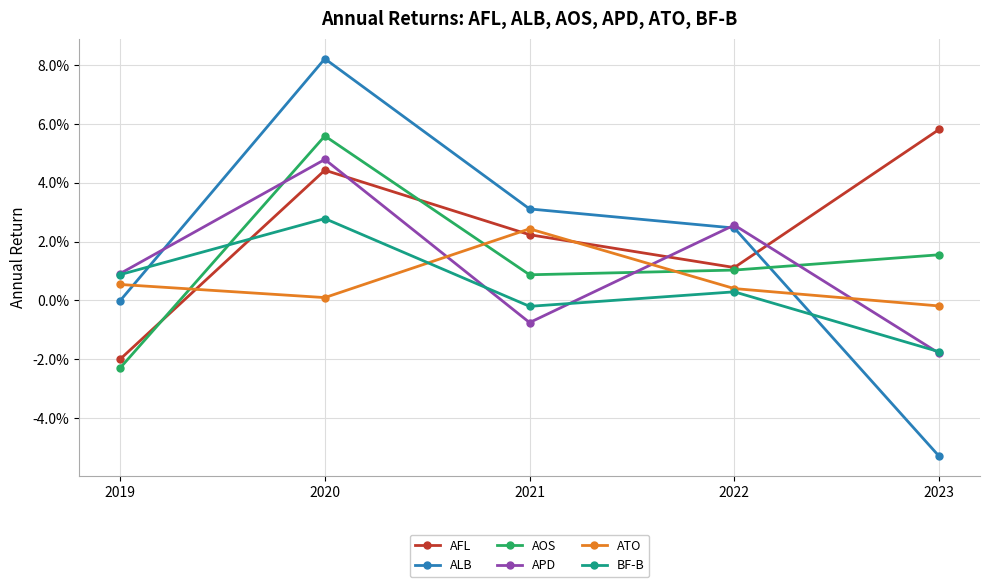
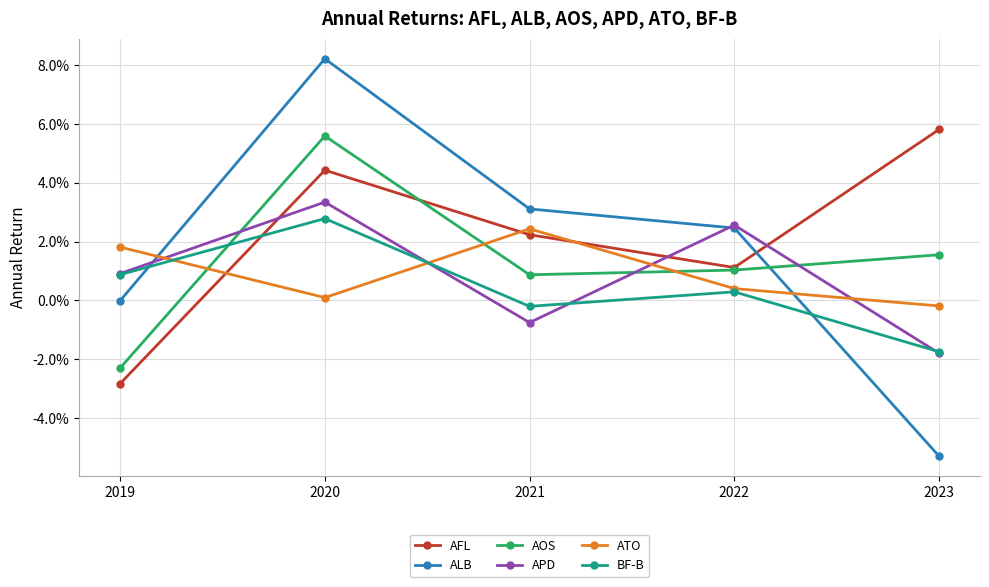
  {
    "AFL": {
-     "2019": "-2.0%",
+     "2019": "-2.8%",
      "2020": "4.4%",
      "2021": "2.2%",
      "2022": "1.1%",
      "2023": "5.8%"
    },
    "ALB": {
      "2019": "0.0%",
      "2020": "8.2%",
      "2021": "3.1%",
      "2022": "2.5%",
      "2023": "-5.3%"
    },
    "APD": {
-     "2020": "4.8%",
+     "2020": "3.3%",
      "2021": "-0.8%",
      "2022": "2.6%"
    },
    "ATO": {
-     "2019": "0.5%",
+     "2019": "1.8%",
      "2020": "0.1%",
      "2021": "2.4%",
      "2022": "0.4%",
      "2023": "-0.2%"
    }
  }
